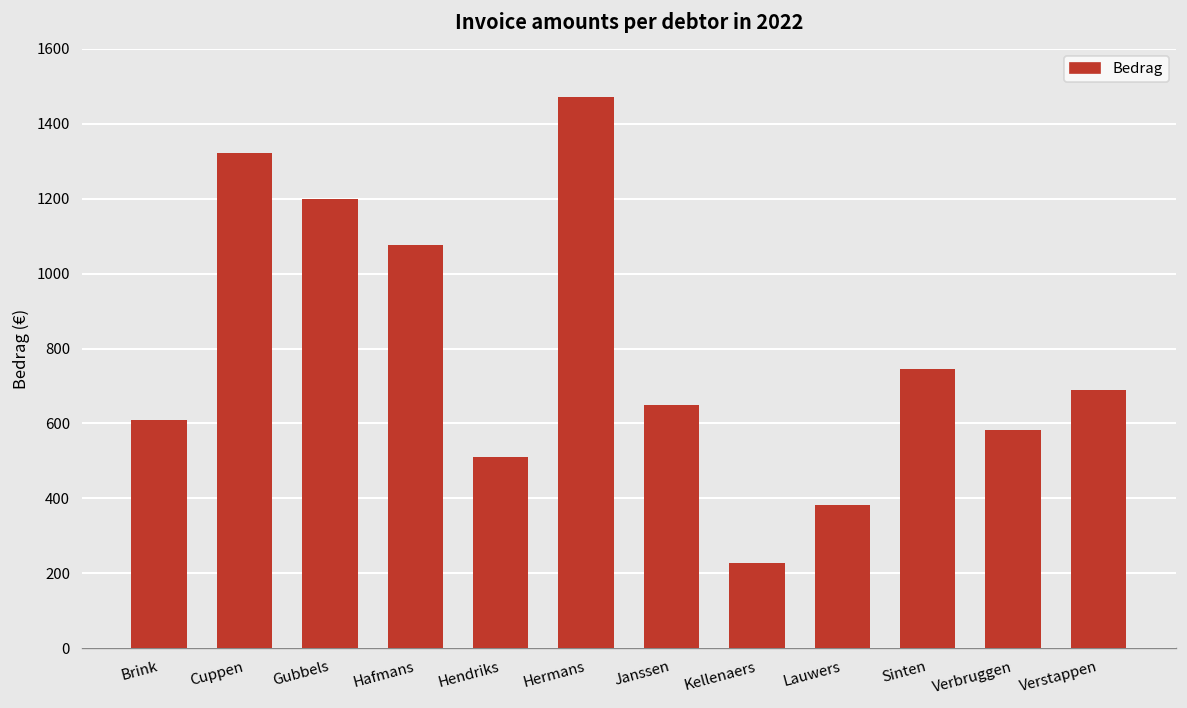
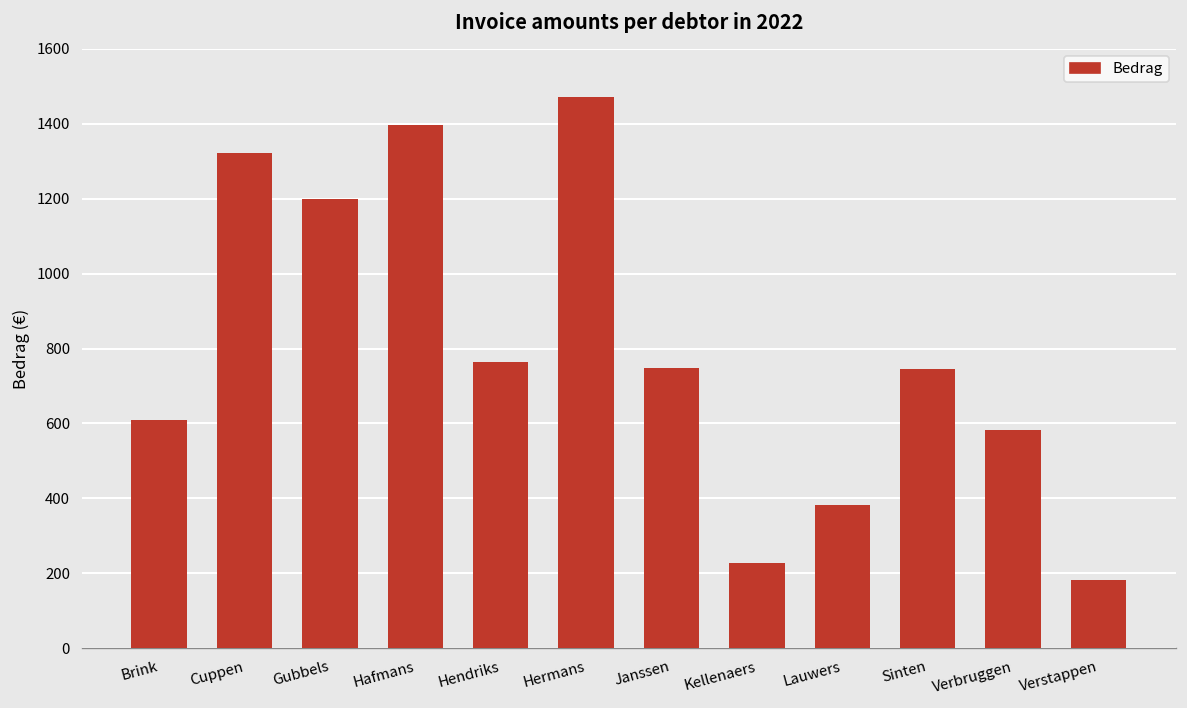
  {
    "Brink": 610,
    "Cuppen": 1320,
    "Gubbels": 1200,
-   "Hafmans": 1080,
-   "Hendriks": 510,
+   "Hafmans": 1400,
+   "Hendriks": 760,
    "Hermans": 1470,
-   "Janssen": 650,
+   "Janssen": 750,
    "Kellenaers": 230,
    "Lauwers": 380,
    "Sinten": 750,
    "Verbruggen": 580,
-   "Verstappen": 690
+   "Verstappen": 180
  }
